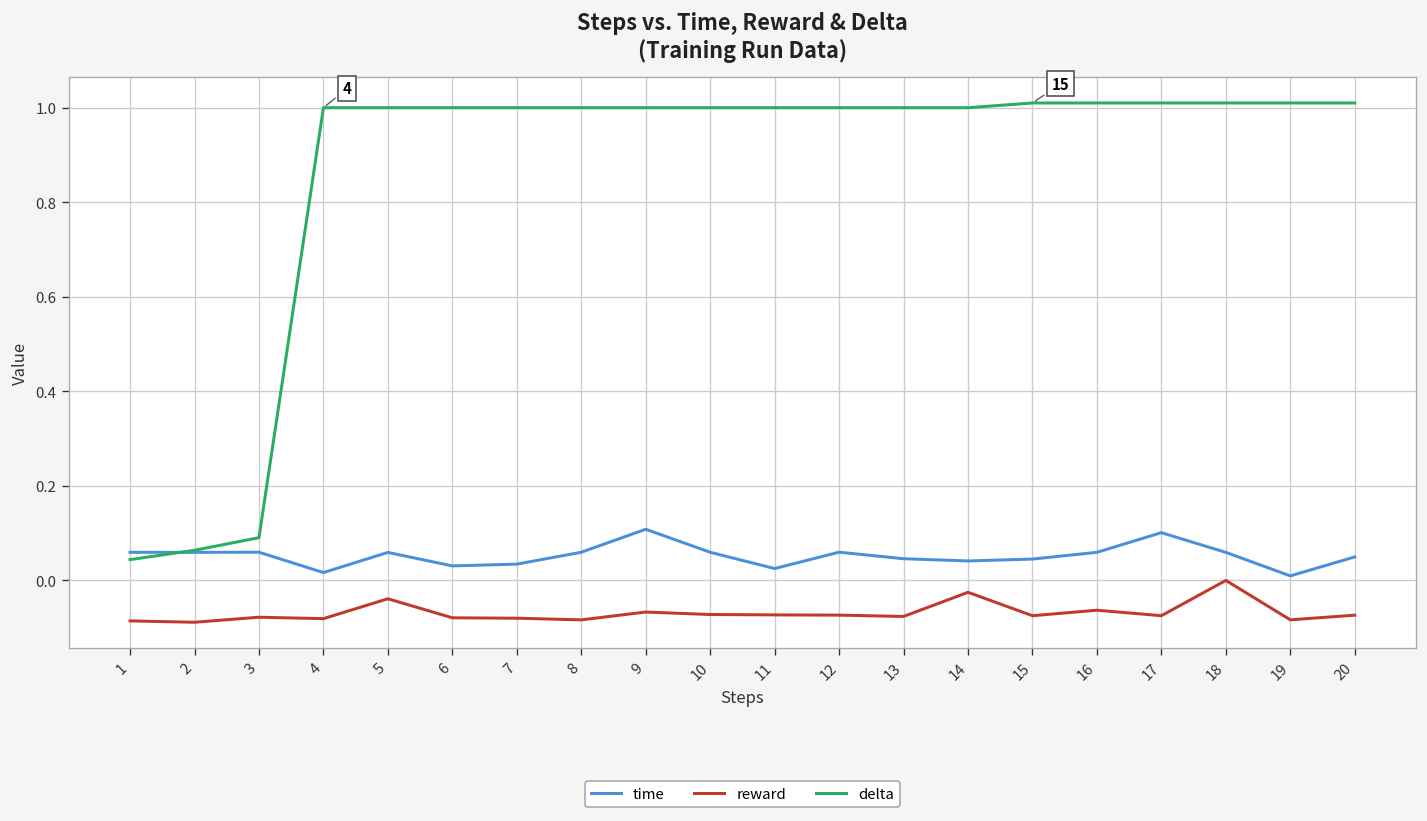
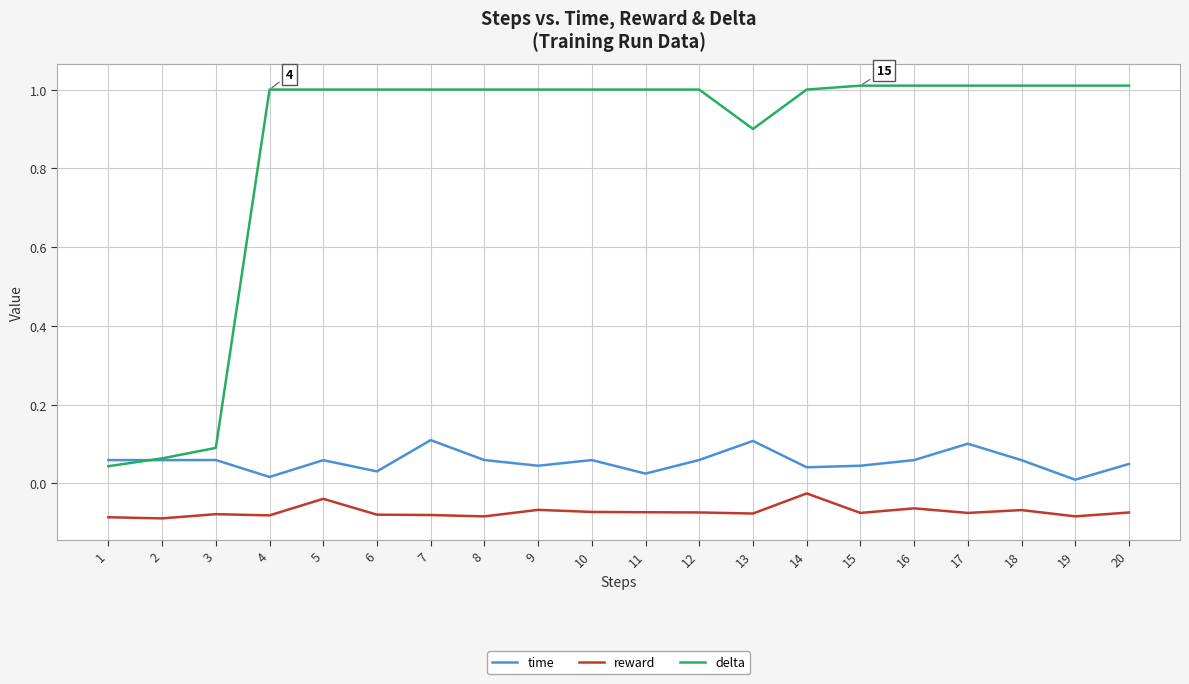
  {
    "time": {
      "1": 0.06,
      "3": 0.06,
      "4": 0.02,
      "5": 0.06,
      "6": 0.03,
-     "7": 0.03,
+     "7": 0.11,
      "8": 0.06,
-     "9": 0.11,
+     "9": 0.04,
      "10": 0.06,
      "11": 0.02,
      "12": 0.06,
-     "13": 0.05,
+     "13": 0.11,
      "14": 0.04,
      "15": 0.04,
      "16": 0.06,
      "17": 0.10,
      "18": 0.06,
      "19": 0.01,
      "20": 0.05
    },
    "reward": {
      "1": -0.09,
      "2": -0.09,
      "3": -0.08,
      "4": -0.08,
      "5": -0.04,
      "6": -0.08,
      "7": -0.08,
      "8": -0.08,
      "9": -0.07,
      "10": -0.07,
      "11": -0.07,
      "12": -0.07,
      "13": -0.08,
      "14": -0.03,
      "15": -0.07,
      "16": -0.06,
      "17": -0.07,
-     "18": 0.00,
+     "18": -0.07,
      "19": -0.08,
      "20": -0.07
    },
    "delta": {
      "1": 0.04,
      "3": 0.09,
      "5": 1.0,
      "6": 1.0,
      "7": 1.0,
      "8": 1.0,
      "9": 1.0,
      "10": 1.0,
      "11": 1.0,
      "12": 1.0,
-     "13": 1.0,
+     "13": 0.9,
      "14": 1.0,
      "16": 1.01,
      "17": 1.01,
      "18": 1.01,
      "19": 1.01,
      "20": 1.01
    }
  }
